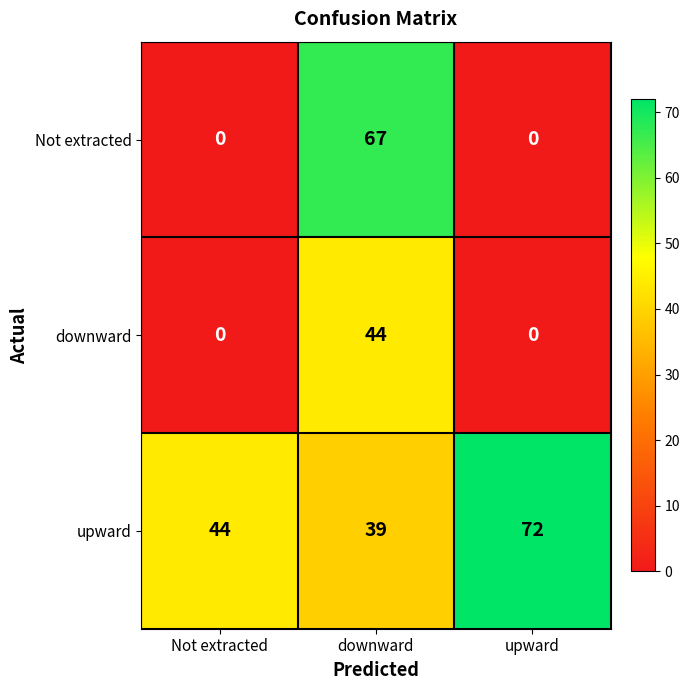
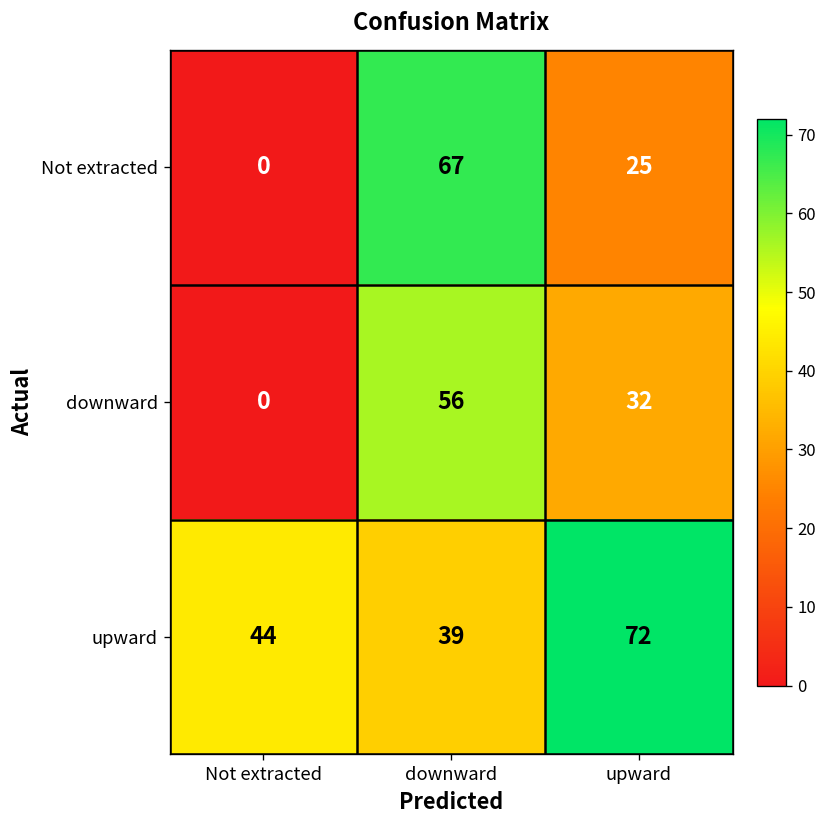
  {
    "Not extracted": {
      "Not extracted": 0,
      "downward": 67,
-     "upward": 0
+     "upward": 25
    },
    "downward": {
      "Not extracted": 0,
-     "downward": 44,
-     "upward": 0
+     "downward": 56,
+     "upward": 32
    },
    "upward": {
      "Not extracted": 44,
      "downward": 39,
      "upward": 72
    }
  }
